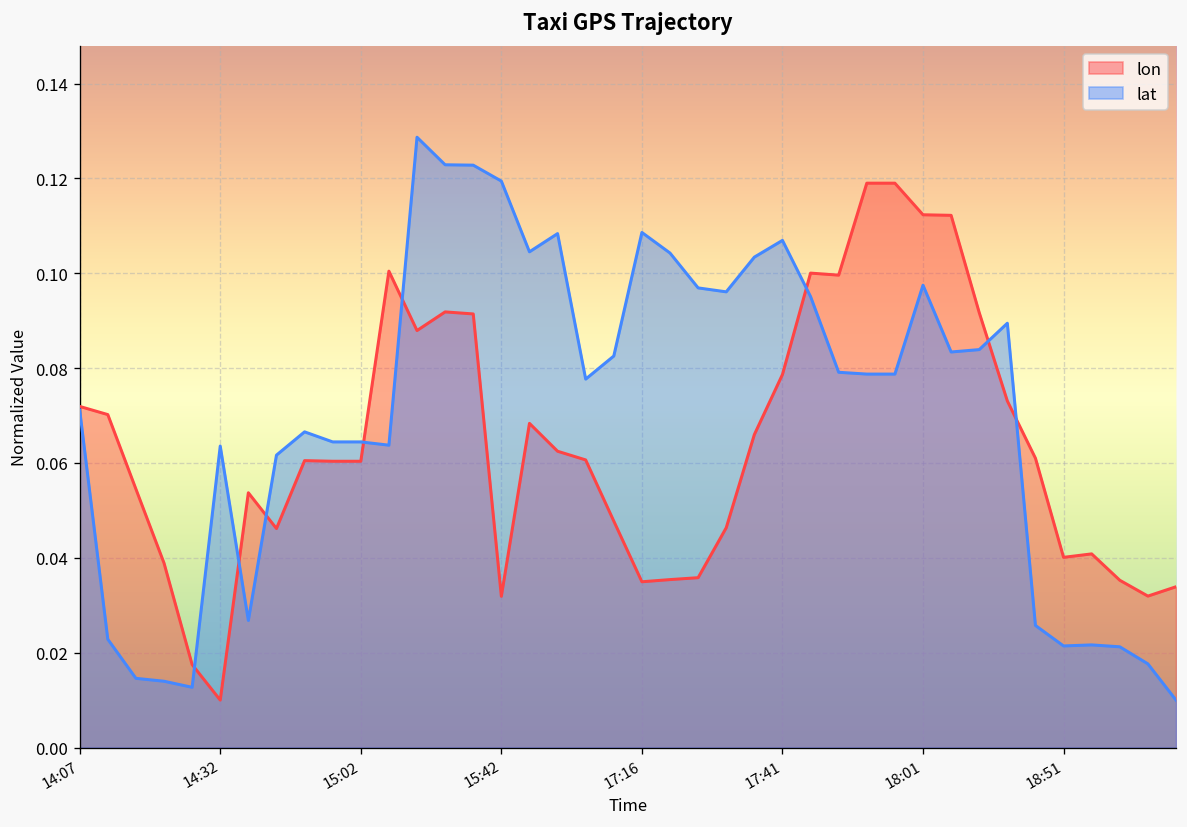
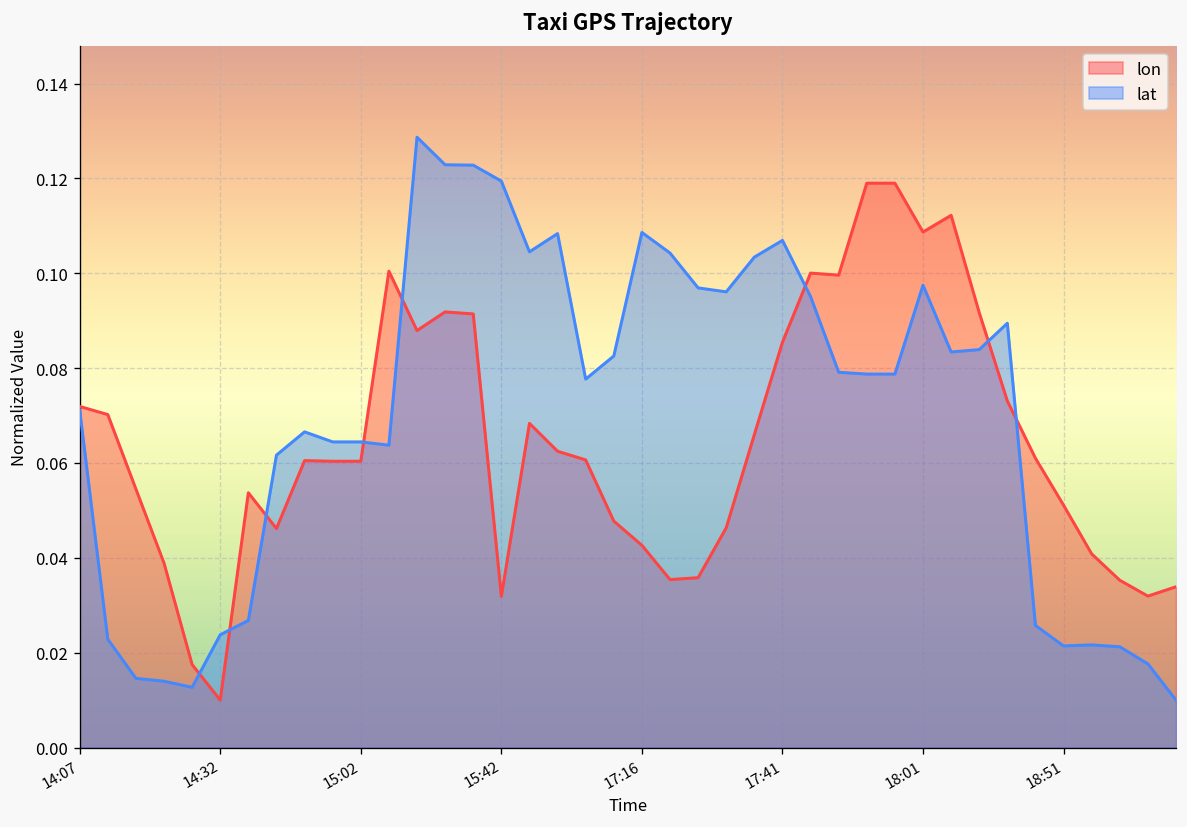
  {
    "lon": {
      "14:07": 0.072,
      "14:32": 0.010,
      "15:42": 0.032,
-     "17:16": 0.035,
-     "17:41": 0.079,
-     "18:01": 0.112,
-     "18:51": 0.040
+     "17:16": 0.043,
+     "17:41": 0.085,
+     "18:01": 0.109,
+     "18:51": 0.051
    },
    "lat": {
      "14:07": 0.071,
-     "14:32": 0.064,
+     "14:32": 0.024,
      "15:42": 0.119,
      "17:16": 0.109,
      "17:41": 0.107,
      "18:01": 0.097,
      "18:51": 0.021
    }
  }
